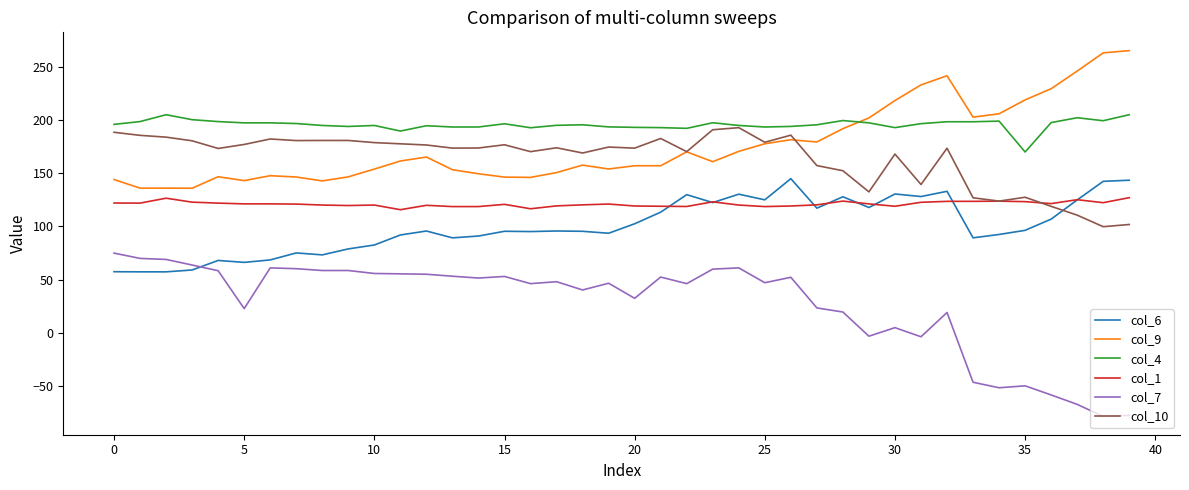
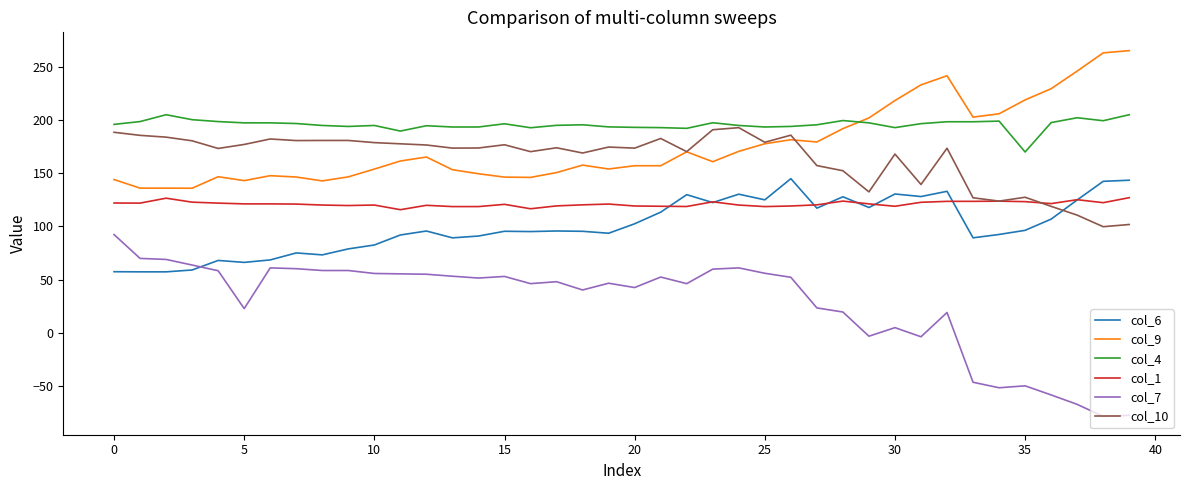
  {
    "col_6": {
      "0": 57,
      "5": 66,
      "10": 82,
      "15": 95,
      "20": 102,
      "25": 125,
      "30": 130,
      "35": 96
    },
    "col_9": {
      "0": 144,
      "5": 143,
      "10": 154,
      "15": 146,
      "20": 157,
      "30": 218,
      "35": 219
    },
    "col_4": {
      "0": 196,
      "5": 197,
      "10": 195,
      "15": 196,
      "20": 193,
      "25": 193,
      "30": 193,
      "35": 170
    },
    "col_1": {
      "0": 122,
      "5": 121,
      "10": 120,
      "15": 121,
      "20": 119,
      "25": 119,
      "30": 119,
      "35": 123
    },
    "col_7": {
-     "0": 75,
+     "0": 92,
      "5": 23,
      "10": 56,
      "15": 53,
-     "20": 32,
-     "25": 47,
+     "20": 42,
+     "25": 56,
      "30": 5,
      "35": -50
    },
    "col_10": {
      "0": 188,
      "5": 177,
      "10": 179,
      "15": 177,
      "20": 174,
      "30": 168,
      "35": 127
    }
  }
